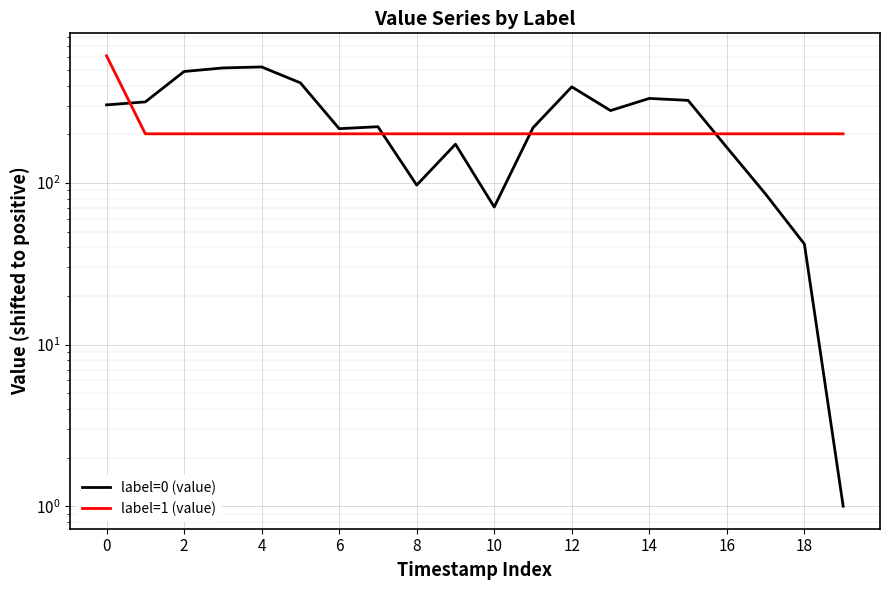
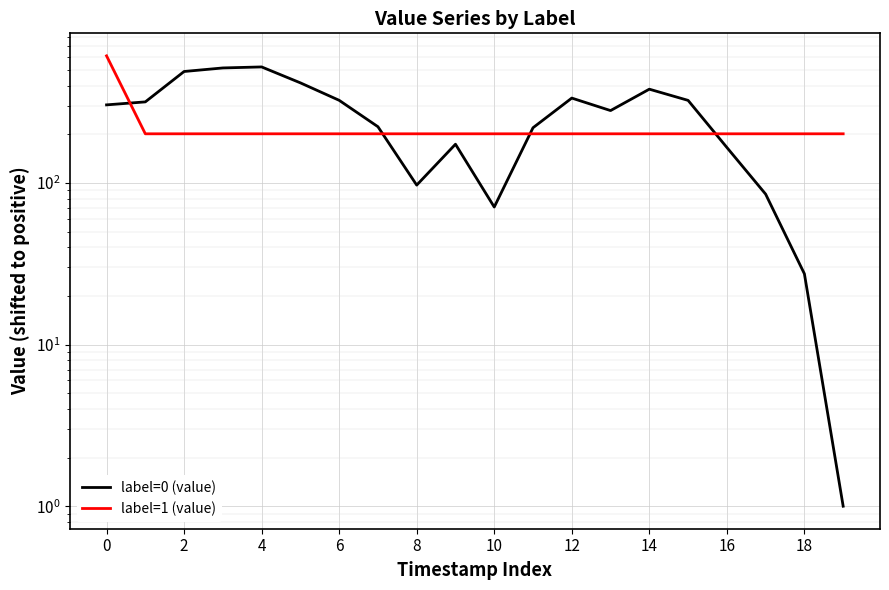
  {
    "label=0 (value)": {
      "0": 300,
      "2": 490,
      "4": 520,
-     "6": 220,
+     "6": 320,
      "8": 100,
      "10": 70,
-     "12": 390,
-     "14": 330,
+     "12": 330,
+     "14": 380,
      "16": 170,
-     "18": 42
+     "18": 27
    },
    "label=1 (value)": {
      "0": 610,
      "2": 200,
      "4": 200,
      "6": 200,
      "8": 200,
      "10": 200,
      "12": 200,
      "14": 200,
      "16": 200,
      "18": 200
    }
  }
